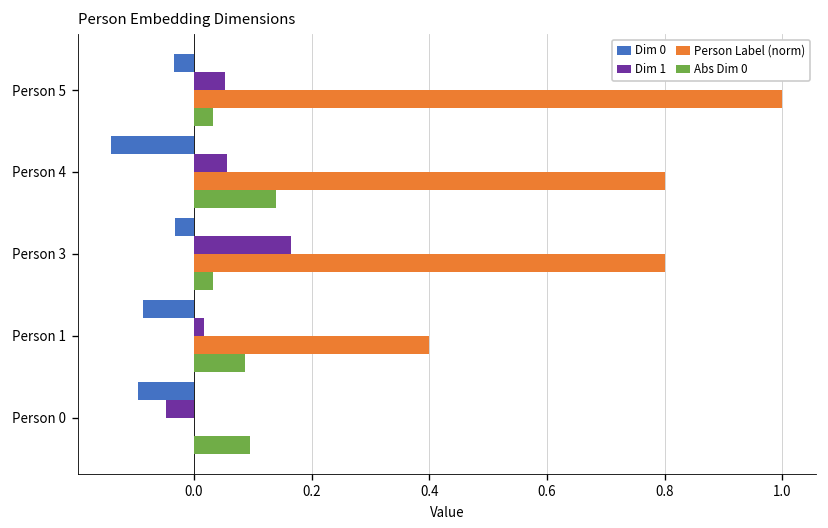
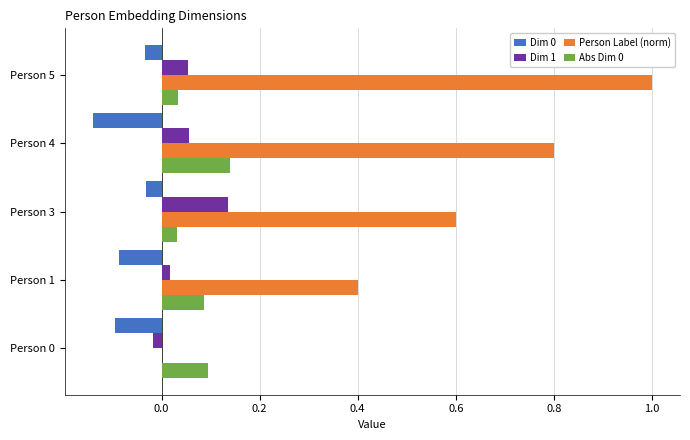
  {
    "Dim 0": {
      "Person 5": -0.03,
      "Person 4": -0.14,
      "Person 3": -0.03,
      "Person 1": -0.09,
      "Person 0": -0.09
    },
    "Dim 1": {
      "Person 5": 0.05,
      "Person 4": 0.06,
-     "Person 3": 0.17,
+     "Person 3": 0.13,
      "Person 1": 0.02,
-     "Person 0": -0.05
+     "Person 0": -0.02
    },
    "Person Label (norm)": {
      "Person 5": 1.00,
      "Person 4": 0.80,
-     "Person 3": 0.80,
+     "Person 3": 0.60,
      "Person 1": 0.40,
      "Person 0": 0.00
    },
    "Abs Dim 0": {
      "Person 5": 0.03,
      "Person 4": 0.14,
      "Person 3": 0.03,
      "Person 1": 0.09,
      "Person 0": 0.09
    }
  }
